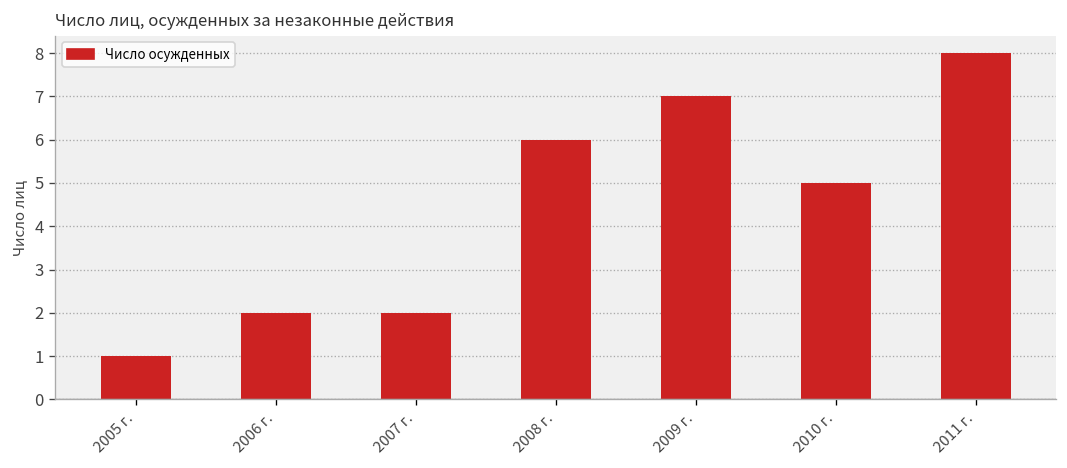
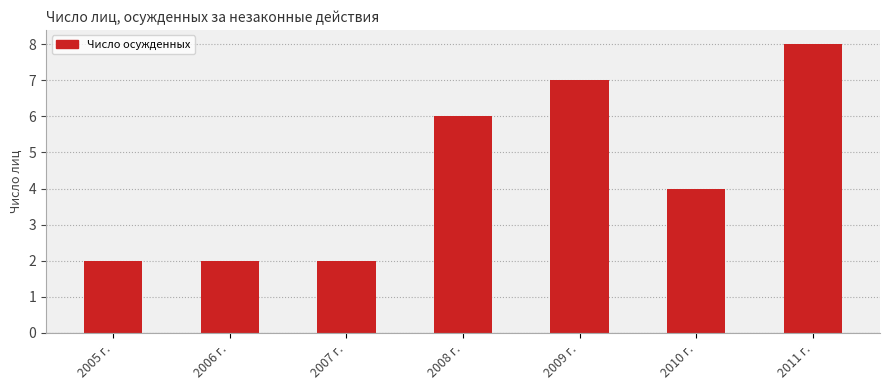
  {
-   "2005 г.": 1,
+   "2005 г.": 2,
    "2006 г.": 2,
    "2007 г.": 2,
    "2008 г.": 6,
    "2009 г.": 7,
-   "2010 г.": 5,
+   "2010 г.": 4,
    "2011 г.": 8
  }
